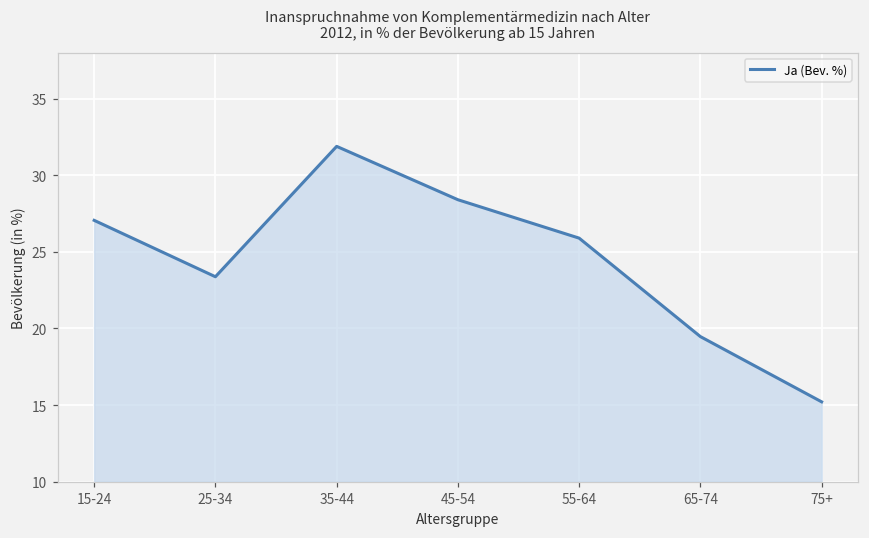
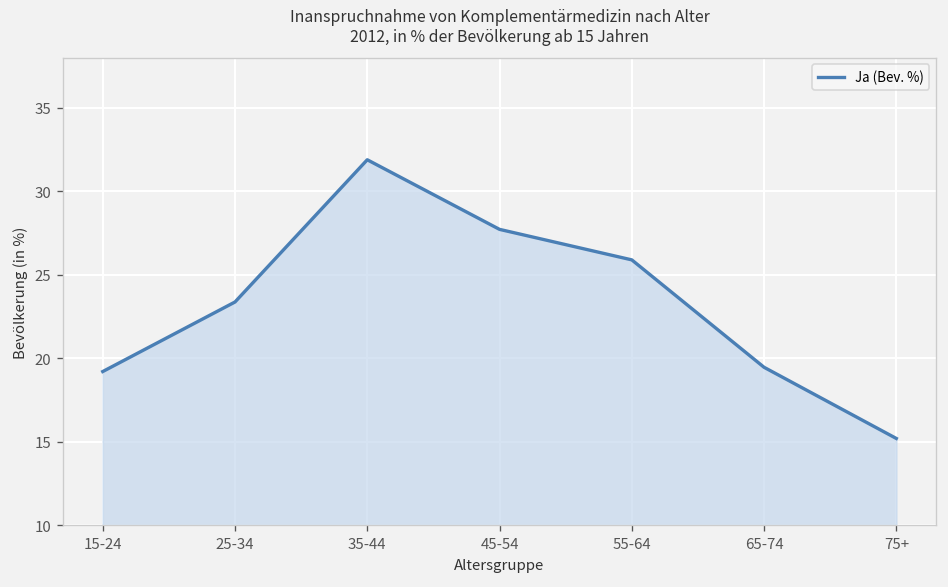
  {
-   "15-24": 27.1,
+   "15-24": 19.2,
    "25-34": 23.4,
    "35-44": 31.9,
-   "45-54": 28.4,
+   "45-54": 27.7,
    "55-64": 25.9,
    "65-74": 19.5,
    "75+": 15.2
  }
